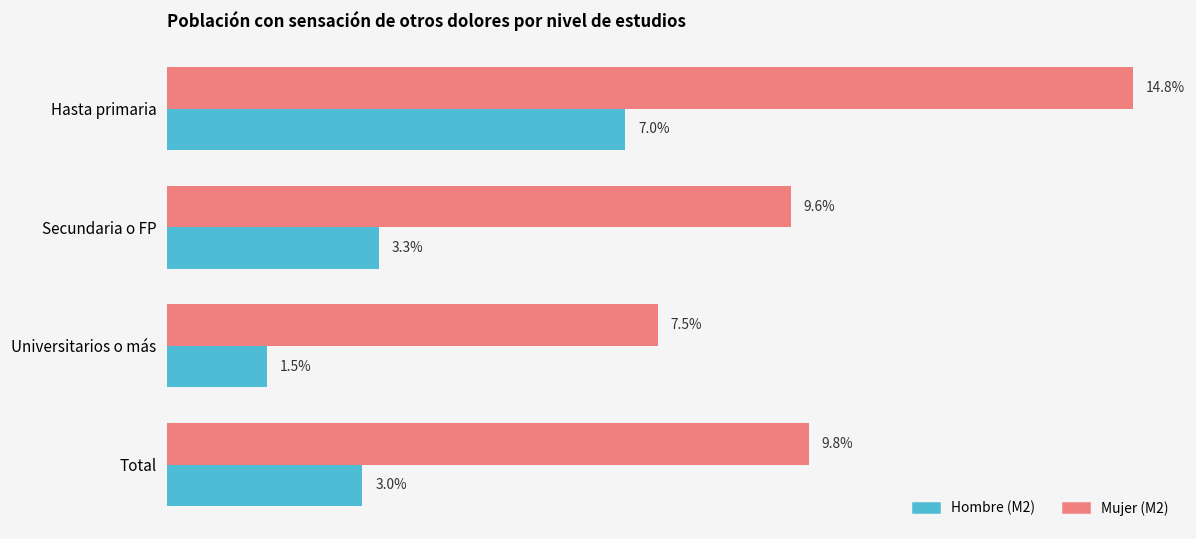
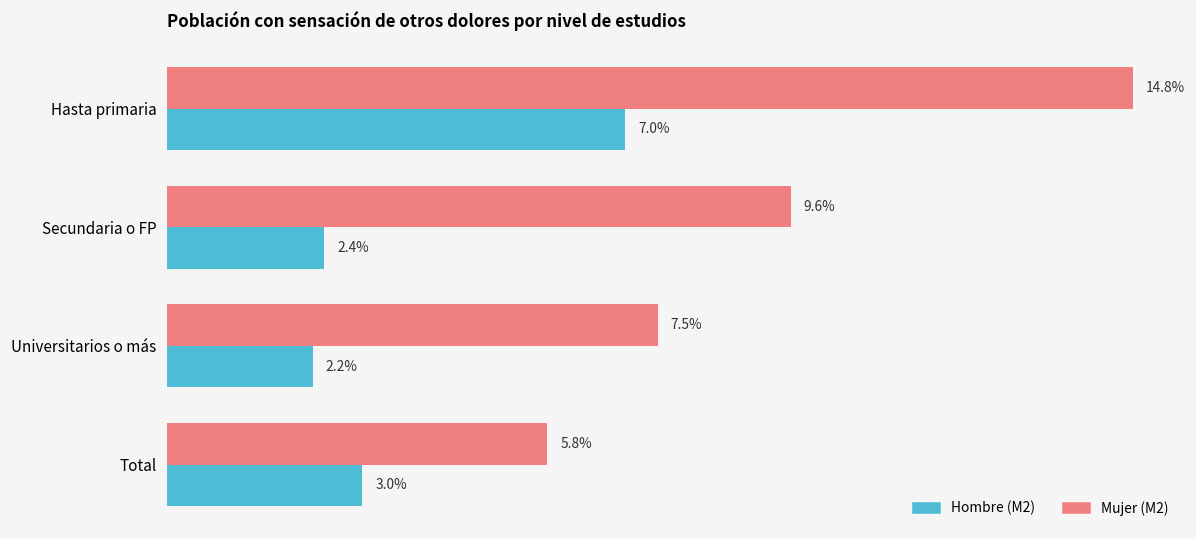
  {
    "Hombre (M2)": {
      "Hasta primaria": "7.0%",
-     "Secundaria o FP": "3.3%",
-     "Universitarios o más": "1.5%",
+     "Secundaria o FP": "2.4%",
+     "Universitarios o más": "2.2%",
      "Total": "3.0%"
    },
    "Mujer (M2)": {
      "Hasta primaria": "14.8%",
      "Secundaria o FP": "9.6%",
      "Universitarios o más": "7.5%",
-     "Total": "9.8%"
+     "Total": "5.8%"
    }
  }
